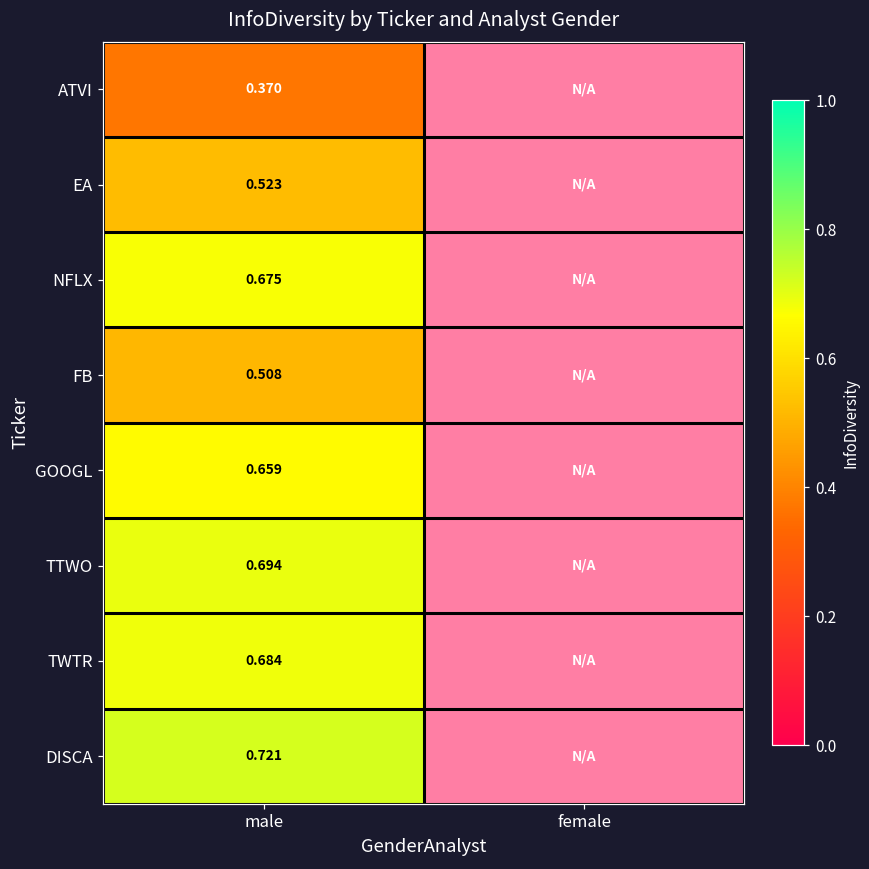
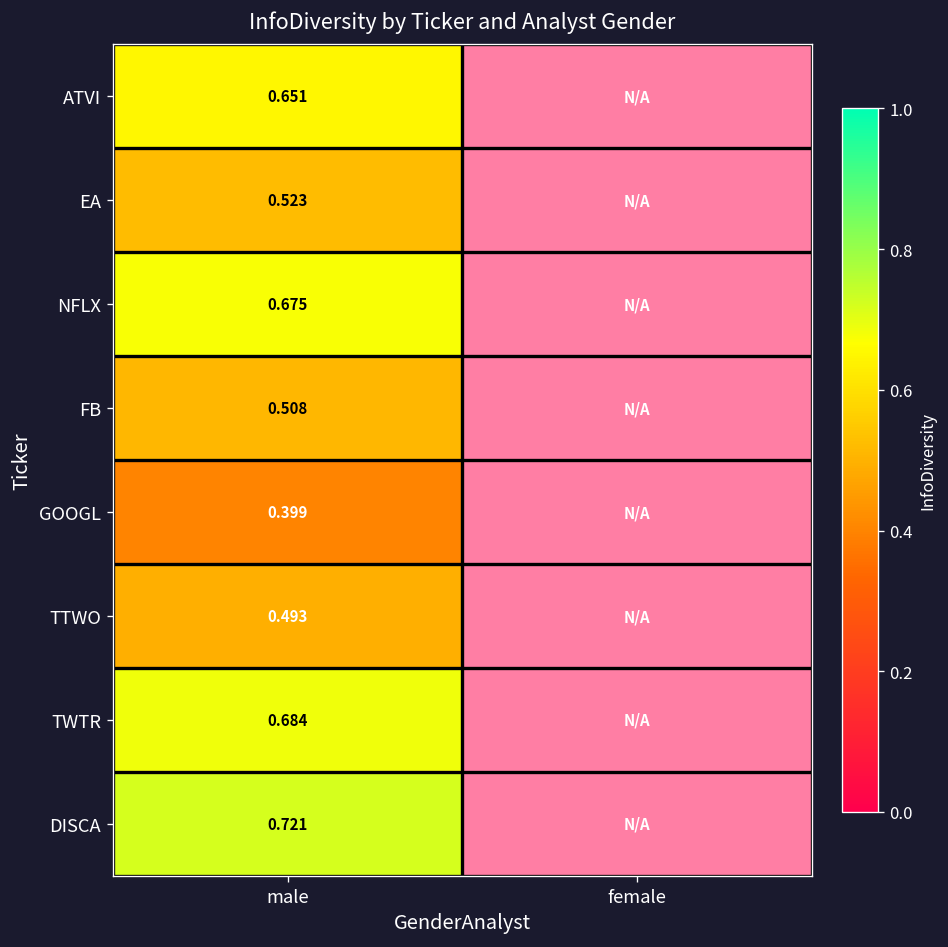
  {
    "ATVI": {
-     "male": 0.370
+     "male": 0.651
    },
    "EA": {
      "male": 0.523
    },
    "NFLX": {
      "male": 0.675
    },
    "FB": {
      "male": 0.508
    },
    "GOOGL": {
-     "male": 0.659
+     "male": 0.399
    },
    "TTWO": {
-     "male": 0.694
+     "male": 0.493
    },
    "TWTR": {
      "male": 0.684
    },
    "DISCA": {
      "male": 0.721
    }
  }
